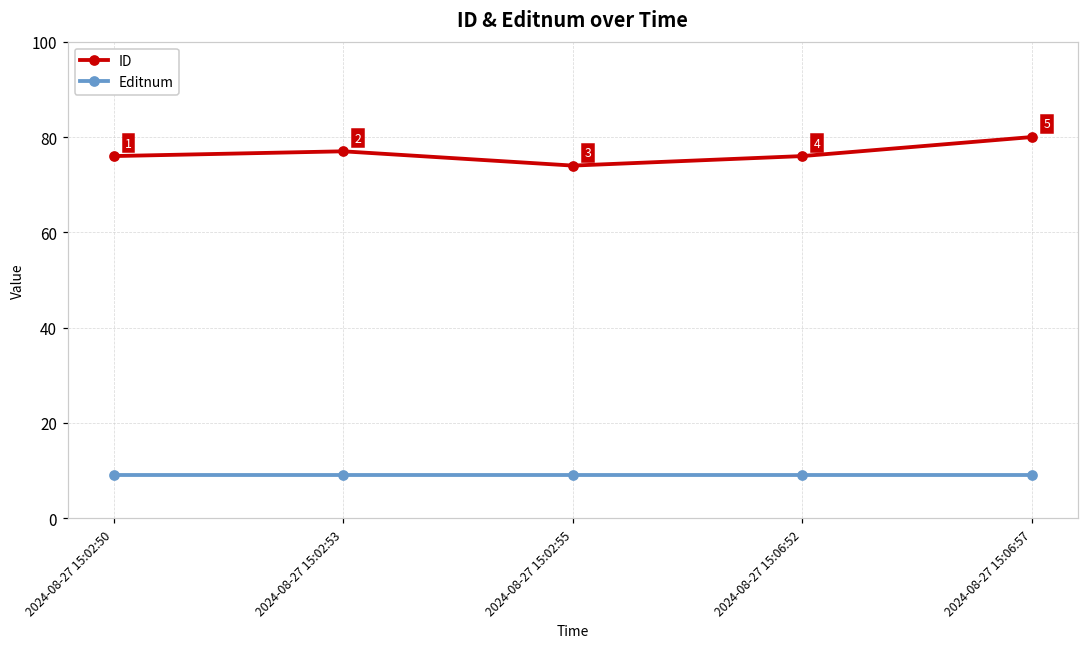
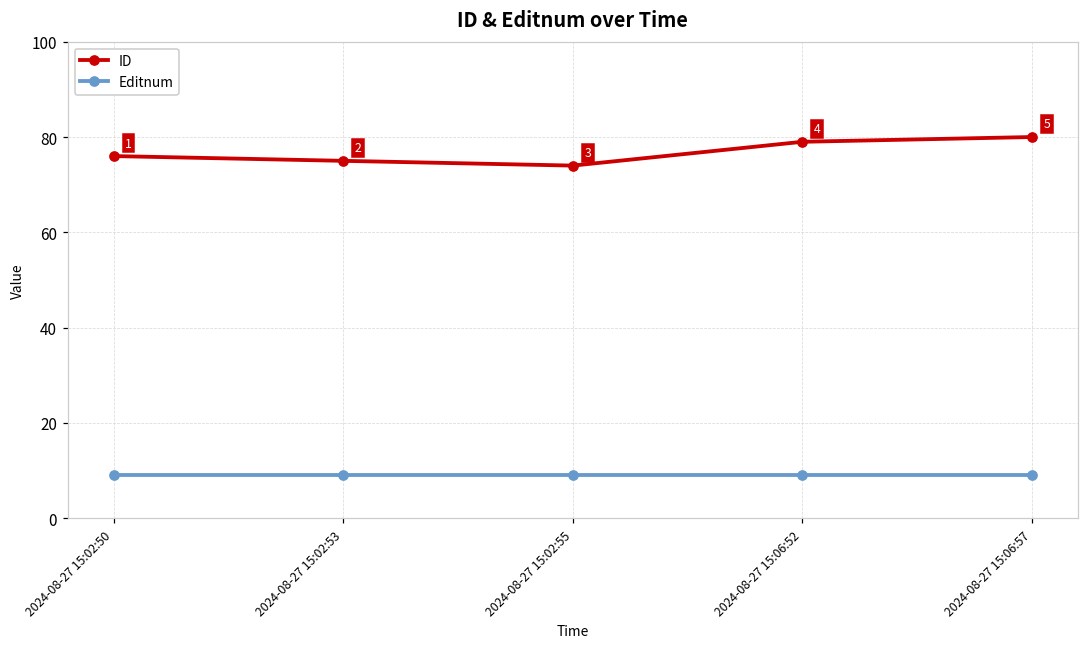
  {
    "ID": {
-     "2024-08-27 15:02:53": 77,
-     "2024-08-27 15:06:52": 76
+     "2024-08-27 15:02:53": 75,
+     "2024-08-27 15:06:52": 79
    },
    "Editnum": {
      "2024-08-27 15:02:50": 9,
      "2024-08-27 15:02:53": 9,
      "2024-08-27 15:02:55": 9,
      "2024-08-27 15:06:52": 9,
      "2024-08-27 15:06:57": 9
    }
  }
